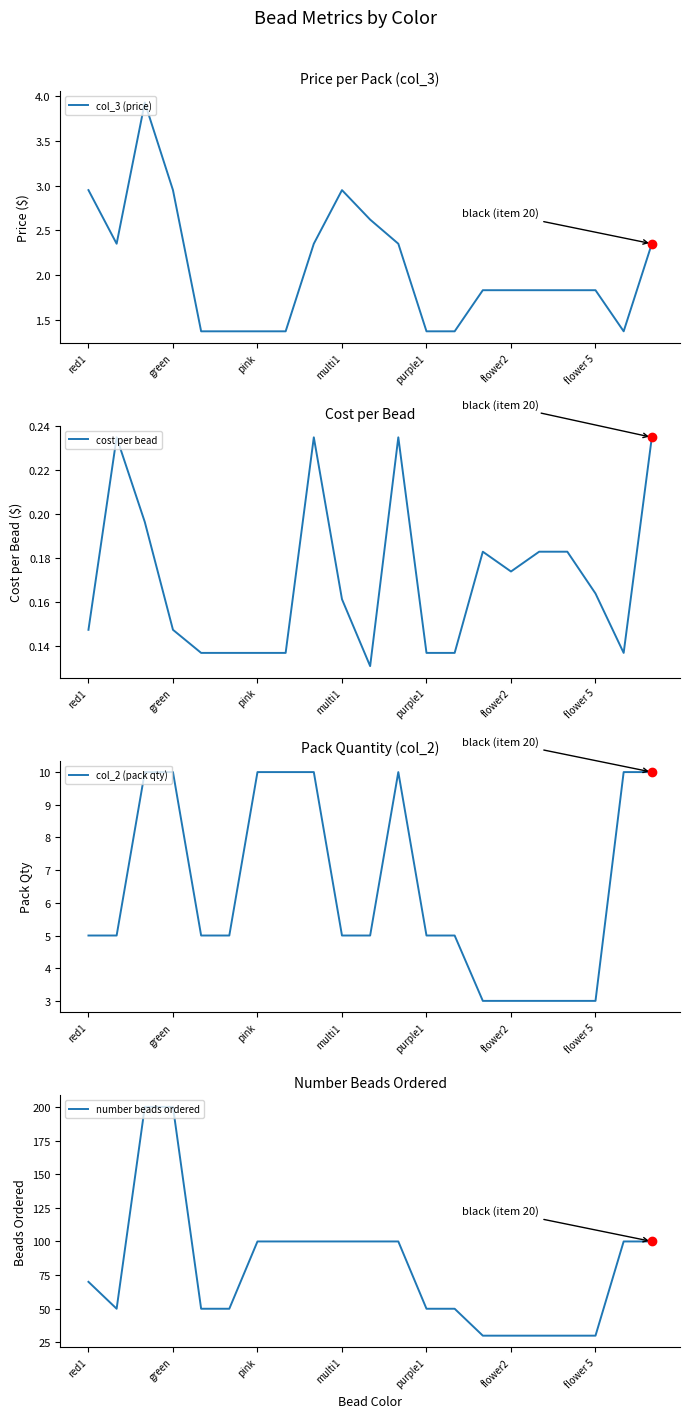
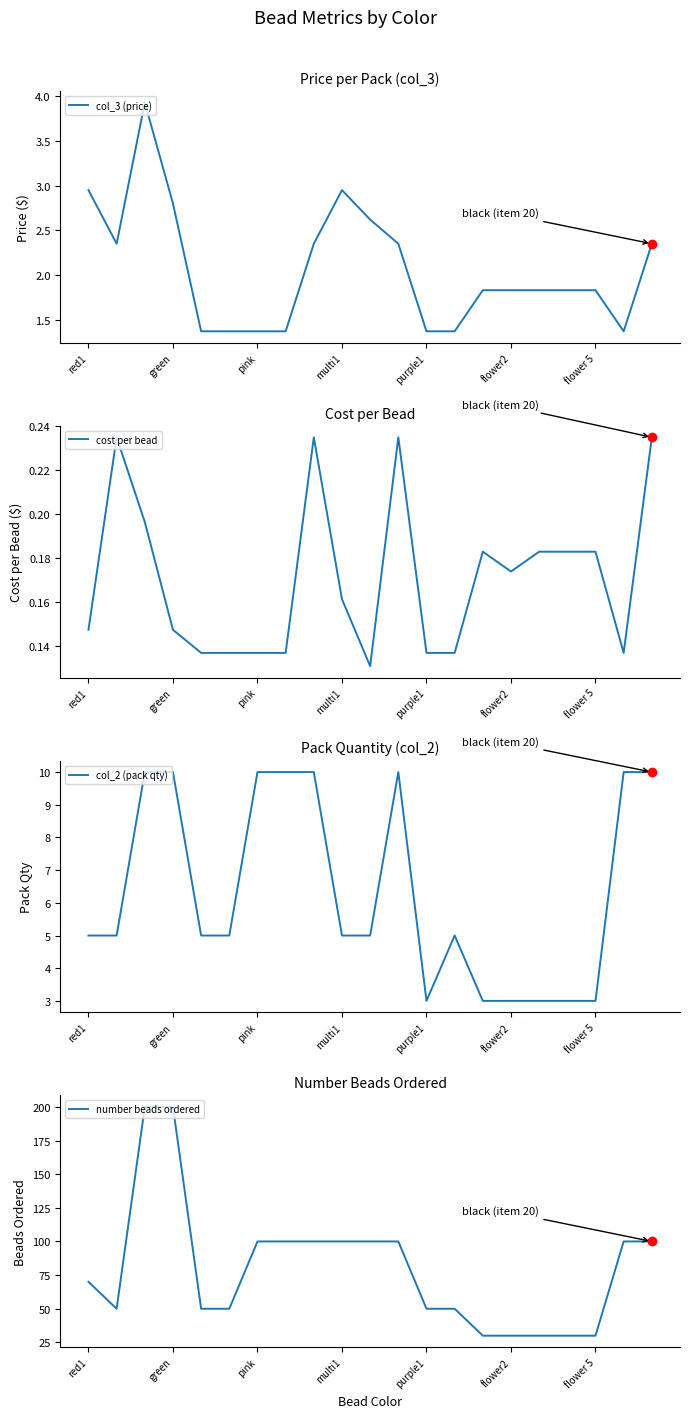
  {
    "Price per Pack (col_3)": {
      "col_3 (price)": {
        "red1": 3.0,
-       "green": 3.0,
+       "green": 2.8,
        "pink": 1.4,
        "multi1": 3.0,
        "purple1": 1.4,
        "flower2": 1.8,
        "flower 5": 1.8
      }
    },
    "Cost per Bead": {
      "cost per bead": {
        "red1": 0.148,
        "green": 0.148,
        "pink": 0.137,
        "multi1": 0.161,
        "purple1": 0.137,
        "flower2": 0.174,
-       "flower 5": 0.164
+       "flower 5": 0.183
      }
    },
    "Pack Quantity (col_2)": {
      "col_2 (pack qty)": {
        "red1": 5,
        "green": 10,
        "pink": 10,
        "multi1": 5,
-       "purple1": 5,
+       "purple1": 3,
        "flower2": 3,
        "flower 5": 3
      }
    },
    "Number Beads Ordered": {
      "number beads ordered": {
        "red1": 70,
        "pink": 100,
        "multi1": 100,
        "purple1": 50,
        "flower2": 30,
        "flower 5": 30
      }
    }
  }
